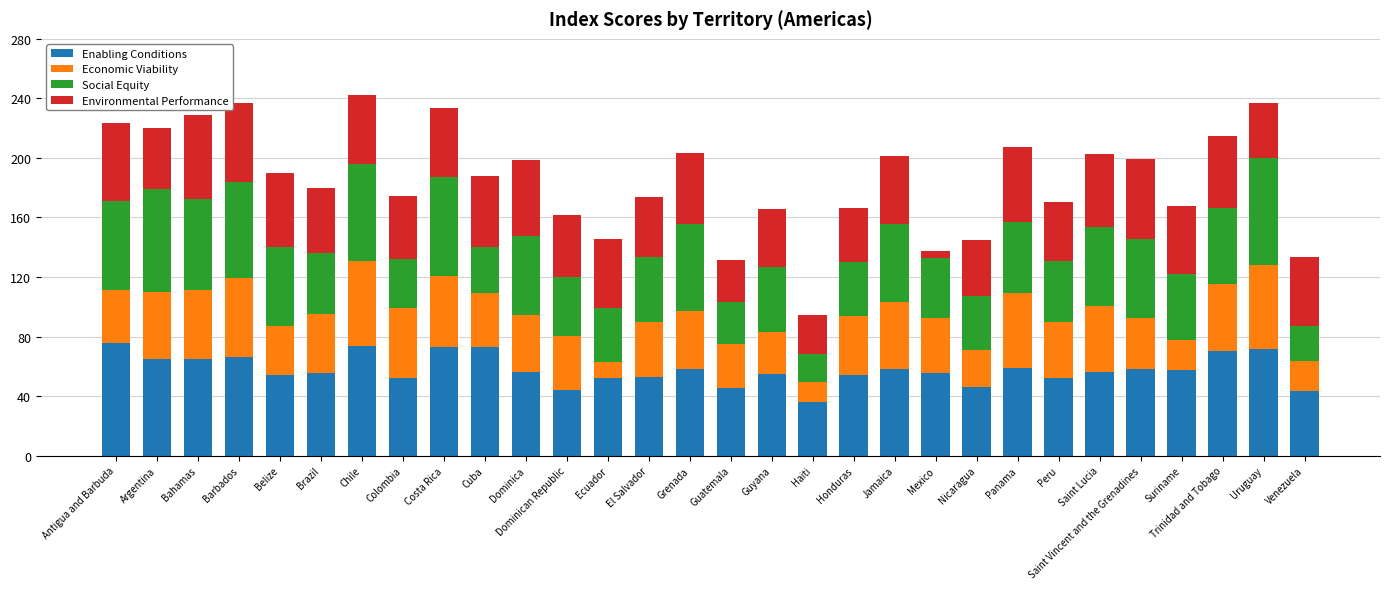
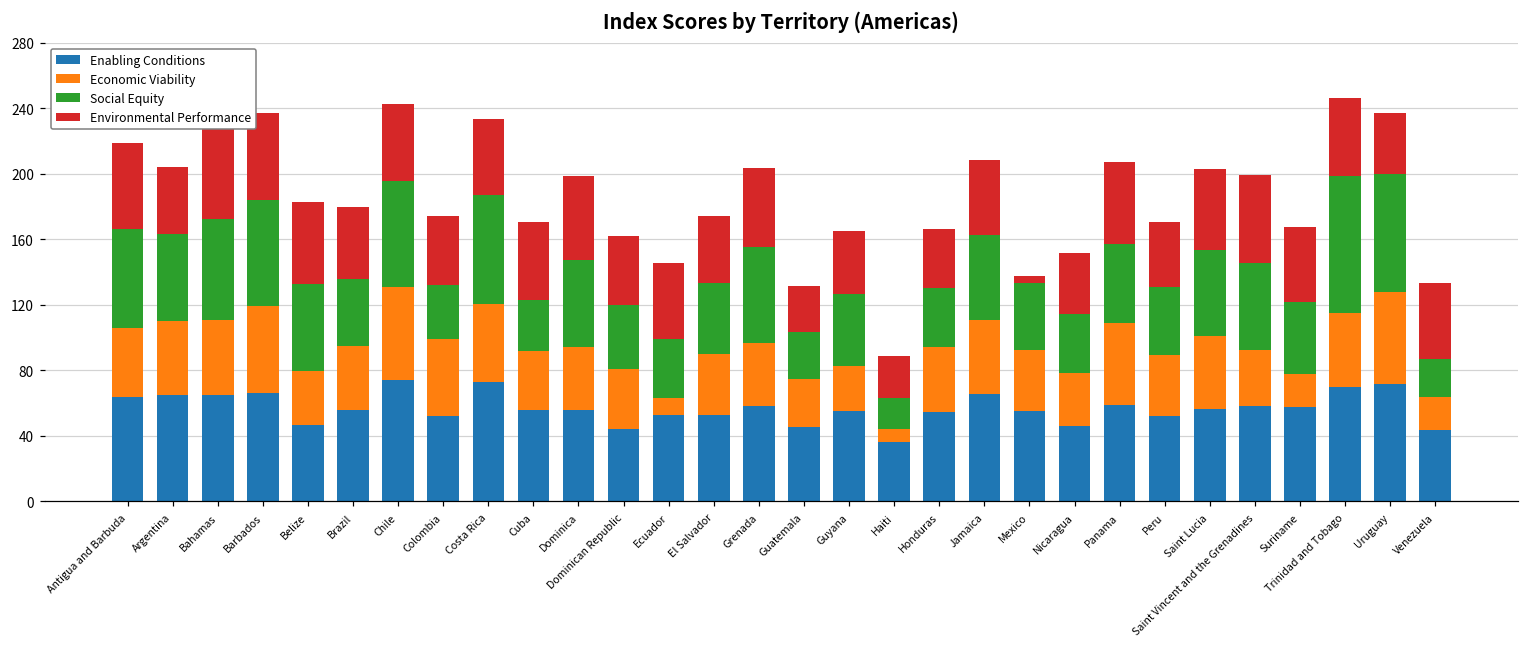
  {
    "Enabling Conditions": {
-     "Antigua and Barbuda": 76,
+     "Antigua and Barbuda": 64,
      "Argentina": 65,
      "Bahamas": 65,
      "Barbados": 66,
-     "Belize": 54,
+     "Belize": 47,
      "Brazil": 56,
      "Chile": 74,
      "Colombia": 52,
      "Costa Rica": 73,
-     "Cuba": 73,
+     "Cuba": 56,
      "Dominica": 56,
      "Dominican Republic": 44,
      "Ecuador": 53,
      "El Salvador": 53,
      "Grenada": 58,
      "Guatemala": 45,
      "Guyana": 55,
      "Haiti": 36,
      "Honduras": 54,
-     "Jamaica": 58,
+     "Jamaica": 66,
      "Mexico": 55,
      "Nicaragua": 46,
      "Panama": 59,
      "Peru": 52,
      "Saint Lucia": 56,
      "Saint Vincent and the Grenadines": 59,
      "Suriname": 58,
      "Trinidad and Tobago": 70,
      "Uruguay": 72,
      "Venezuela": 44
    },
    "Economic Viability": {
-     "Antigua and Barbuda": 35,
+     "Antigua and Barbuda": 42,
      "Argentina": 45,
      "Bahamas": 46,
      "Barbados": 53,
      "Belize": 33,
      "Brazil": 39,
      "Chile": 57,
      "Colombia": 47,
      "Costa Rica": 48,
      "Cuba": 36,
      "Dominica": 38,
      "Dominican Republic": 36,
      "Ecuador": 10,
      "El Salvador": 37,
      "Grenada": 39,
      "Guatemala": 29,
      "Guyana": 28,
-     "Haiti": 13,
+     "Haiti": 8,
      "Honduras": 40,
      "Jamaica": 45,
      "Mexico": 37,
-     "Nicaragua": 25,
+     "Nicaragua": 32,
      "Panama": 50,
      "Peru": 37,
      "Saint Lucia": 44,
      "Saint Vincent and the Grenadines": 34,
      "Suriname": 20,
      "Trinidad and Tobago": 45,
      "Uruguay": 56,
      "Venezuela": 20
    },
    "Social Equity": {
      "Antigua and Barbuda": 60,
-     "Argentina": 69,
+     "Argentina": 53,
      "Bahamas": 62,
      "Barbados": 64,
      "Belize": 53,
      "Brazil": 41,
      "Chile": 65,
      "Colombia": 33,
      "Costa Rica": 66,
      "Cuba": 31,
      "Dominica": 53,
      "Dominican Republic": 39,
      "Ecuador": 36,
      "El Salvador": 43,
      "Grenada": 59,
      "Guatemala": 29,
      "Guyana": 44,
      "Haiti": 19,
      "Honduras": 36,
      "Jamaica": 52,
      "Mexico": 41,
      "Nicaragua": 36,
      "Panama": 48,
      "Peru": 41,
      "Saint Lucia": 53,
      "Saint Vincent and the Grenadines": 54,
      "Suriname": 44,
-     "Trinidad and Tobago": 52,
+     "Trinidad and Tobago": 84,
      "Uruguay": 72,
      "Venezuela": 23
    },
    "Environmental Performance": {
      "Antigua and Barbuda": 52,
      "Argentina": 41,
      "Bahamas": 56,
      "Barbados": 53,
      "Belize": 50,
      "Brazil": 44,
      "Chile": 47,
      "Colombia": 42,
      "Costa Rica": 46,
      "Cuba": 48,
      "Dominica": 51,
      "Dominican Republic": 42,
      "Ecuador": 47,
      "El Salvador": 41,
      "Grenada": 48,
      "Guatemala": 28,
      "Guyana": 39,
      "Haiti": 26,
      "Honduras": 37,
      "Jamaica": 46,
      "Mexico": 4,
      "Nicaragua": 38,
      "Panama": 51,
      "Peru": 40,
      "Saint Lucia": 49,
      "Saint Vincent and the Grenadines": 53,
      "Suriname": 46,
      "Trinidad and Tobago": 48,
      "Uruguay": 37,
      "Venezuela": 46
    }
  }
